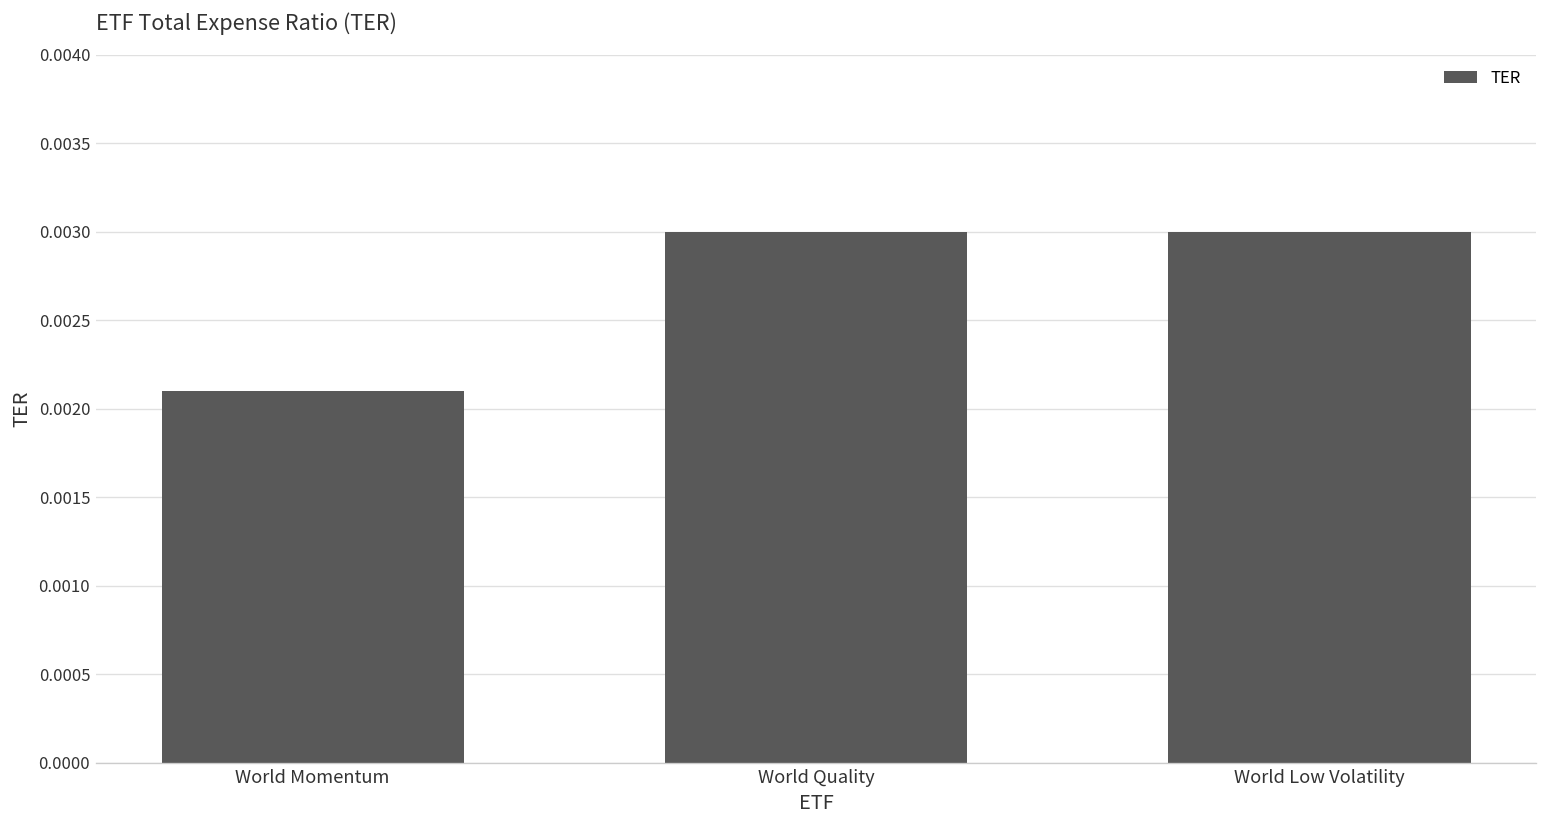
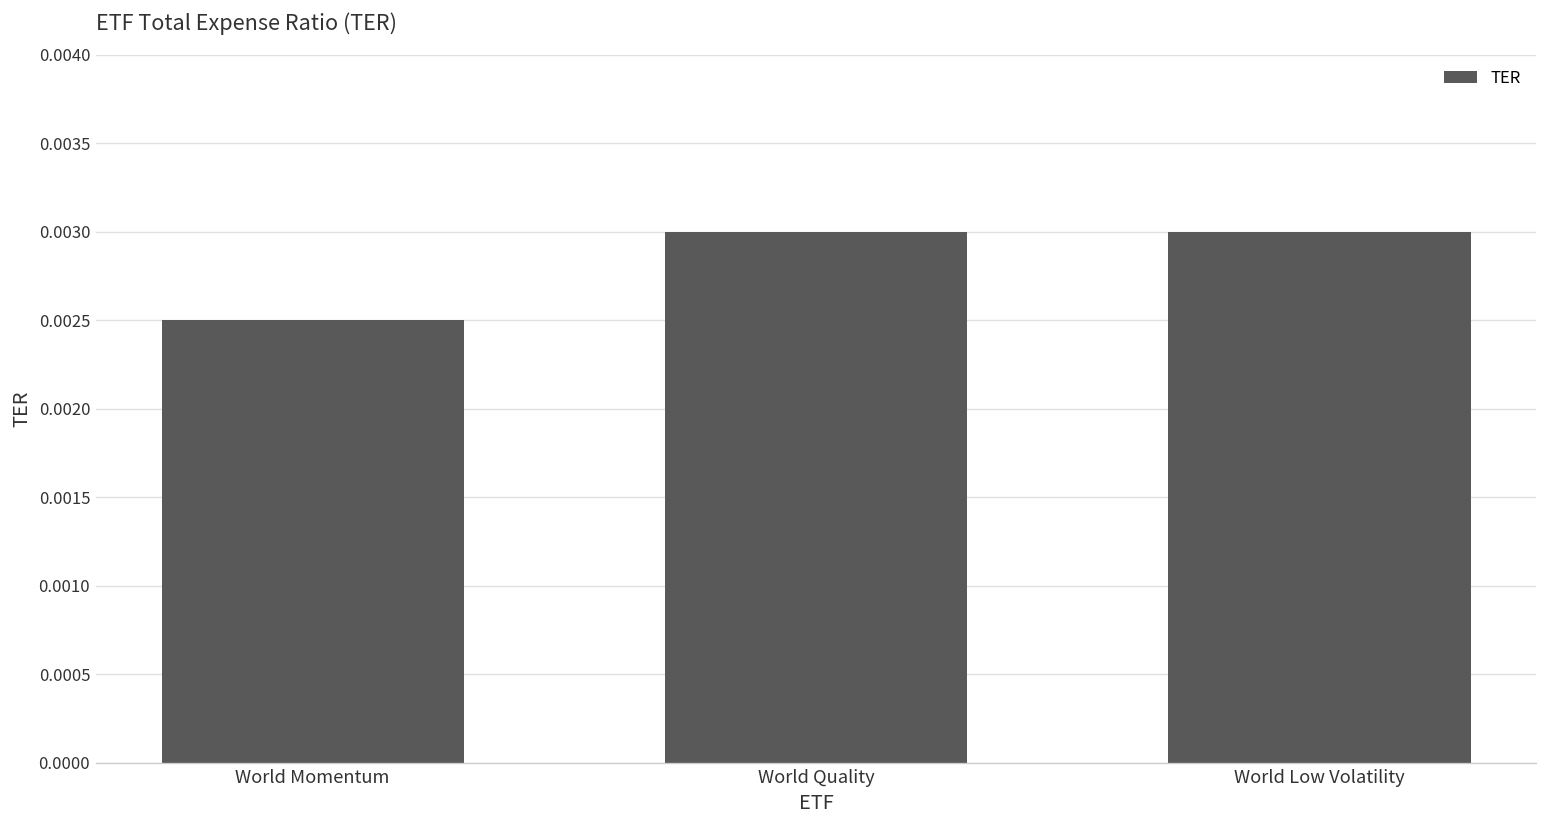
  {
-   "World Momentum": 0.0021,
+   "World Momentum": 0.0025,
    "World Quality": 0.0030,
    "World Low Volatility": 0.0030
  }
